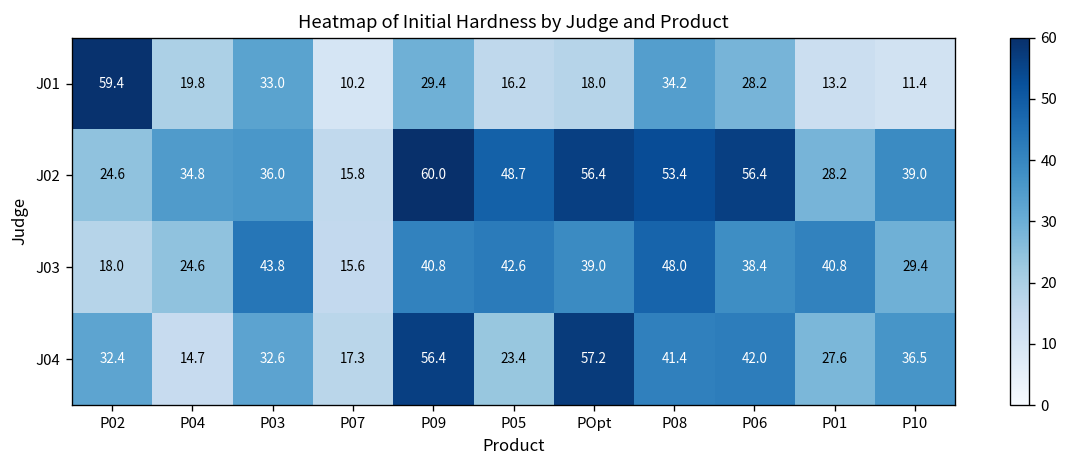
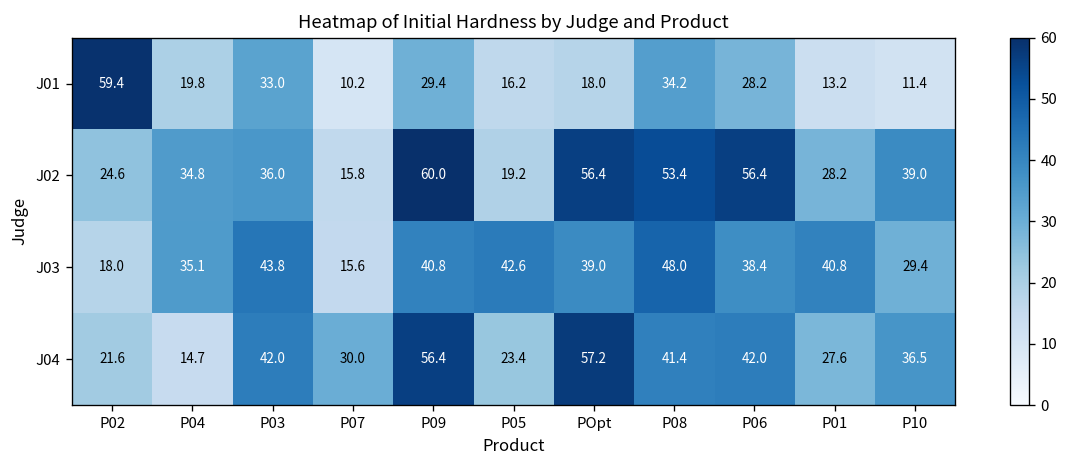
  {
    "J01": {
      "P02": 59.4,
      "P04": 19.8,
      "P03": 33.0,
      "P07": 10.2,
      "P09": 29.4,
      "P05": 16.2,
      "POpt": 18.0,
      "P08": 34.2,
      "P06": 28.2,
      "P01": 13.2,
      "P10": 11.4
    },
    "J02": {
      "P02": 24.6,
      "P04": 34.8,
      "P03": 36.0,
      "P07": 15.8,
      "P09": 60.0,
-     "P05": 48.7,
+     "P05": 19.2,
      "POpt": 56.4,
      "P08": 53.4,
      "P06": 56.4,
      "P01": 28.2,
      "P10": 39.0
    },
    "J03": {
      "P02": 18.0,
-     "P04": 24.6,
+     "P04": 35.1,
      "P03": 43.8,
      "P07": 15.6,
      "P09": 40.8,
      "P05": 42.6,
      "POpt": 39.0,
      "P08": 48.0,
      "P06": 38.4,
      "P01": 40.8,
      "P10": 29.4
    },
    "J04": {
-     "P02": 32.4,
+     "P02": 21.6,
      "P04": 14.7,
-     "P03": 32.6,
-     "P07": 17.3,
+     "P03": 42.0,
+     "P07": 30.0,
      "P09": 56.4,
      "P05": 23.4,
      "POpt": 57.2,
      "P08": 41.4,
      "P06": 42.0,
      "P01": 27.6,
      "P10": 36.5
    }
  }
